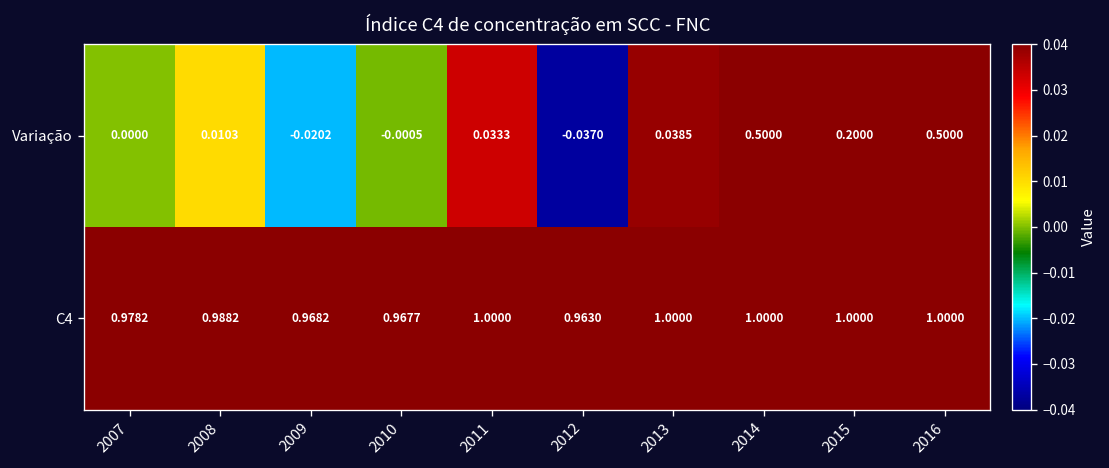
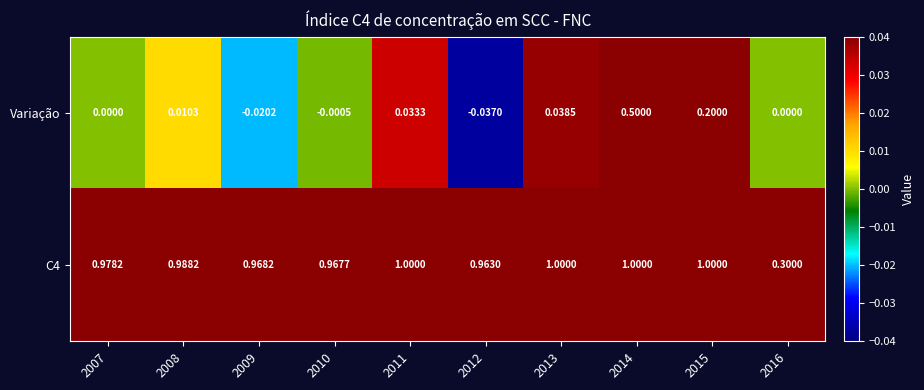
  {
    "Variação": {
      "2007": 0.0000,
      "2008": 0.0103,
      "2009": -0.0202,
      "2010": -0.0005,
      "2011": 0.0333,
      "2012": -0.0370,
      "2013": 0.0385,
      "2014": 0.5000,
      "2015": 0.2000,
-     "2016": 0.5000
+     "2016": 0.0000
    },
    "C4": {
      "2007": 0.9782,
      "2008": 0.9882,
      "2009": 0.9682,
      "2010": 0.9677,
      "2011": 1.0000,
      "2012": 0.9630,
      "2013": 1.0000,
      "2014": 1.0000,
      "2015": 1.0000,
-     "2016": 1.0000
+     "2016": 0.3000
    }
  }
